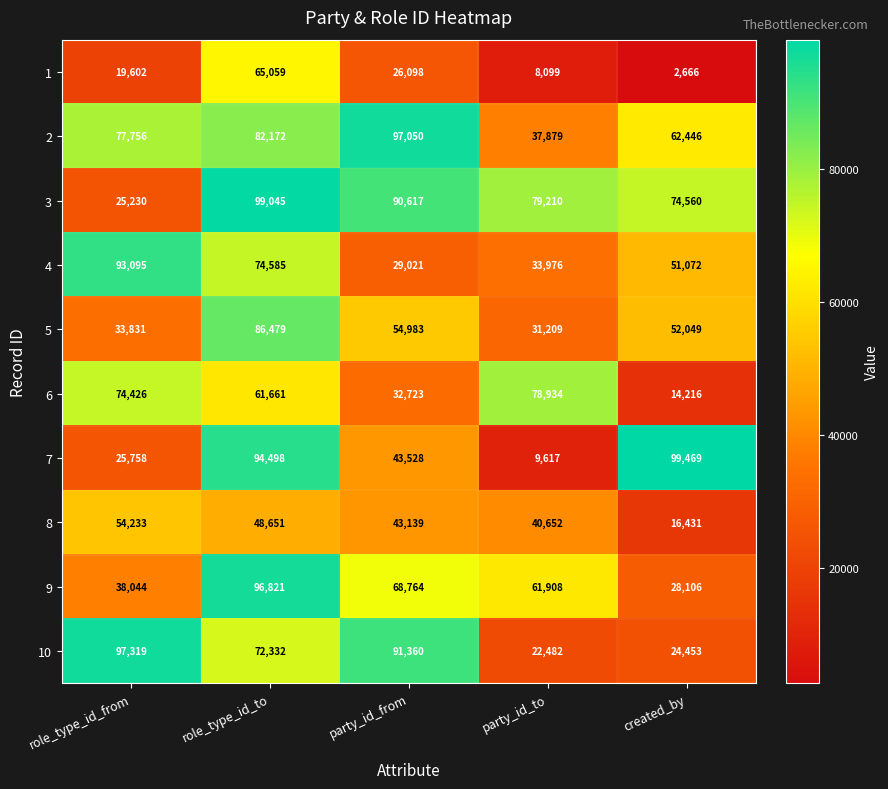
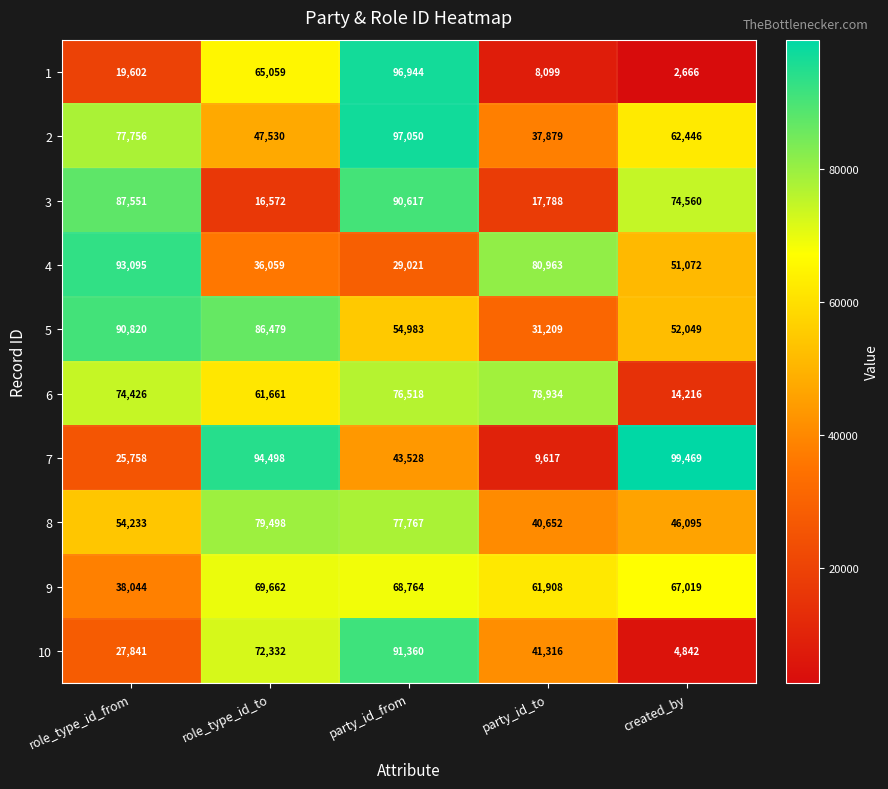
  {
    "1": {
      "role_type_id_from": "19,602",
      "role_type_id_to": "65,059",
-     "party_id_from": "26,098",
+     "party_id_from": "96,944",
      "party_id_to": "8,099",
      "created_by": "2,666"
    },
    "2": {
      "role_type_id_from": "77,756",
-     "role_type_id_to": "82,172",
+     "role_type_id_to": "47,530",
      "party_id_from": "97,050",
      "party_id_to": "37,879",
      "created_by": "62,446"
    },
    "3": {
-     "role_type_id_from": "25,230",
-     "role_type_id_to": "99,045",
+     "role_type_id_from": "87,551",
+     "role_type_id_to": "16,572",
      "party_id_from": "90,617",
-     "party_id_to": "79,210",
+     "party_id_to": "17,788",
      "created_by": "74,560"
    },
    "4": {
      "role_type_id_from": "93,095",
-     "role_type_id_to": "74,585",
+     "role_type_id_to": "36,059",
      "party_id_from": "29,021",
-     "party_id_to": "33,976",
+     "party_id_to": "80,963",
      "created_by": "51,072"
    },
    "5": {
-     "role_type_id_from": "33,831",
+     "role_type_id_from": "90,820",
      "role_type_id_to": "86,479",
      "party_id_from": "54,983",
      "party_id_to": "31,209",
      "created_by": "52,049"
    },
    "6": {
      "role_type_id_from": "74,426",
      "role_type_id_to": "61,661",
-     "party_id_from": "32,723",
+     "party_id_from": "76,518",
      "party_id_to": "78,934",
      "created_by": "14,216"
    },
    "7": {
      "role_type_id_from": "25,758",
      "role_type_id_to": "94,498",
      "party_id_from": "43,528",
      "party_id_to": "9,617",
      "created_by": "99,469"
    },
    "8": {
      "role_type_id_from": "54,233",
-     "role_type_id_to": "48,651",
-     "party_id_from": "43,139",
+     "role_type_id_to": "79,498",
+     "party_id_from": "77,767",
      "party_id_to": "40,652",
-     "created_by": "16,431"
+     "created_by": "46,095"
    },
    "9": {
      "role_type_id_from": "38,044",
-     "role_type_id_to": "96,821",
+     "role_type_id_to": "69,662",
      "party_id_from": "68,764",
      "party_id_to": "61,908",
-     "created_by": "28,106"
+     "created_by": "67,019"
    },
    "10": {
-     "role_type_id_from": "97,319",
+     "role_type_id_from": "27,841",
      "role_type_id_to": "72,332",
      "party_id_from": "91,360",
-     "party_id_to": "22,482",
-     "created_by": "24,453"
+     "party_id_to": "41,316",
+     "created_by": "4,842"
    }
  }
